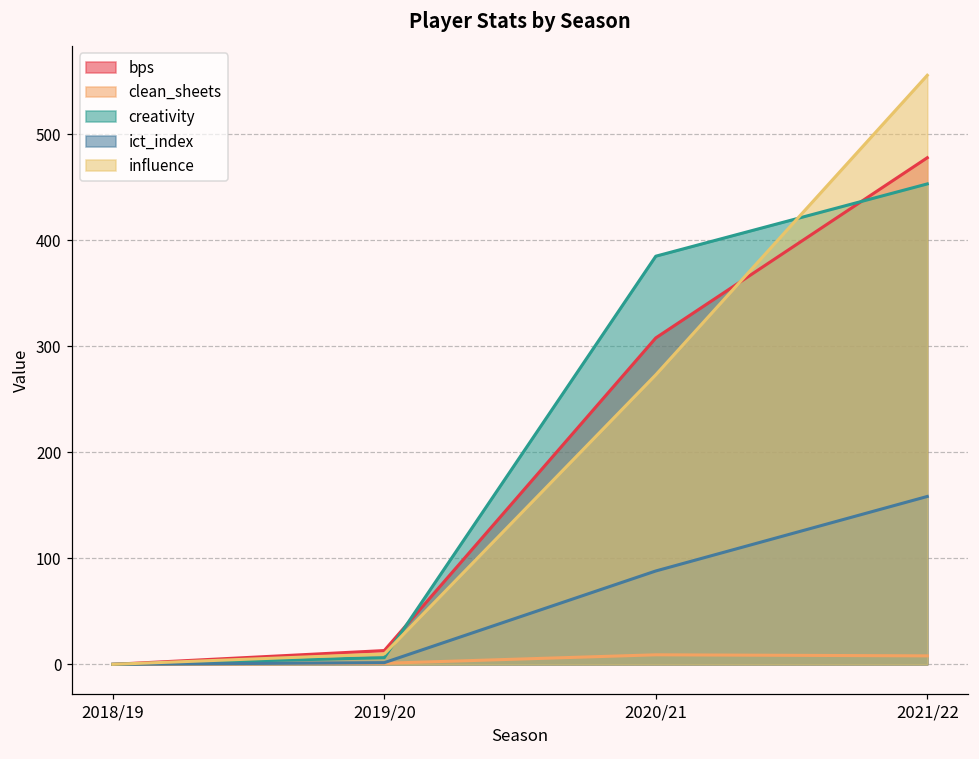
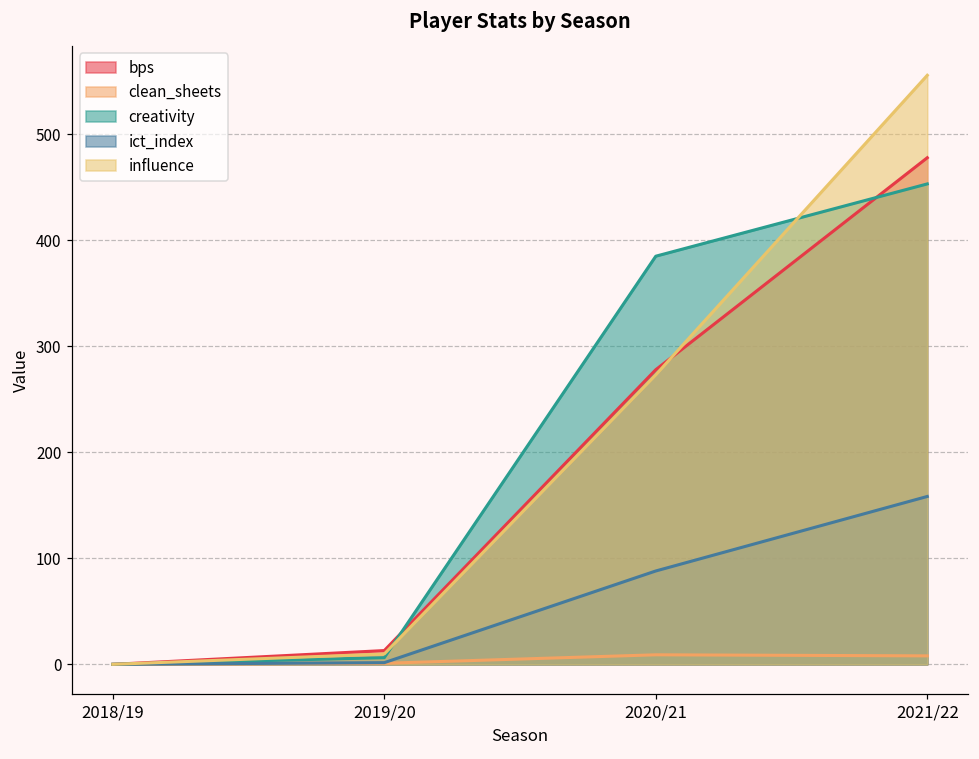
  {
    "bps": {
      "2019/20": 10,
-     "2020/21": 310,
+     "2020/21": 280,
      "2021/22": 480
    }
  }
